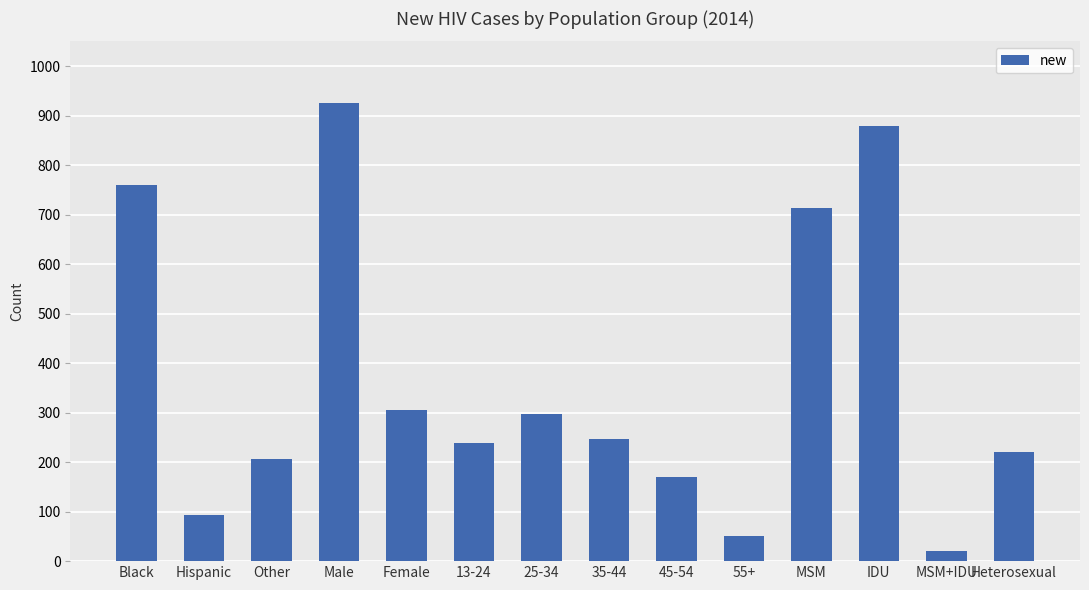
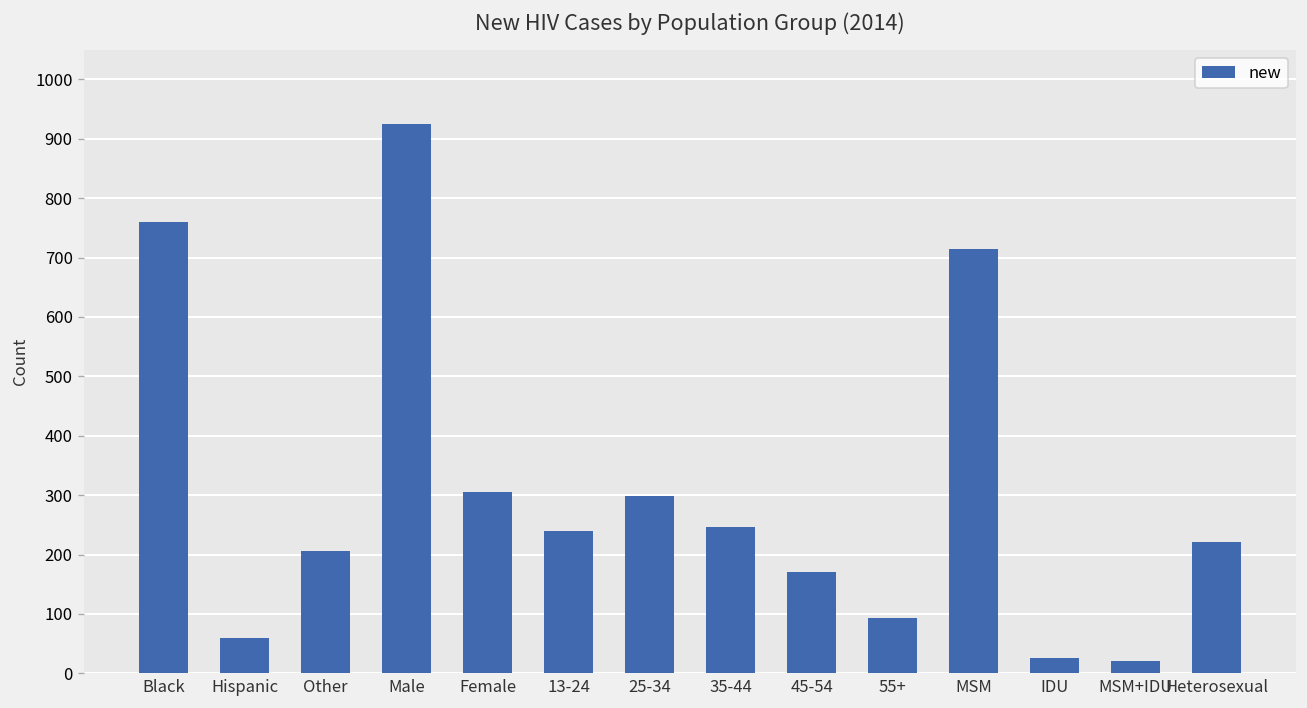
  {
    "Black": 760,
-   "Hispanic": 90,
+   "Hispanic": 60,
    "Other": 210,
    "Male": 930,
    "Female": 310,
    "13-24": 240,
    "25-34": 300,
    "35-44": 250,
    "45-54": 170,
-   "55+": 50,
+   "55+": 90,
    "MSM": 710,
-   "IDU": 880,
+   "IDU": 30,
    "MSM+IDU": 20,
    "Heterosexual": 220
  }
